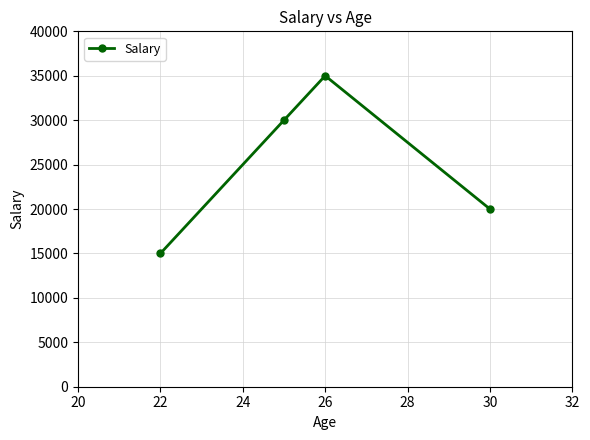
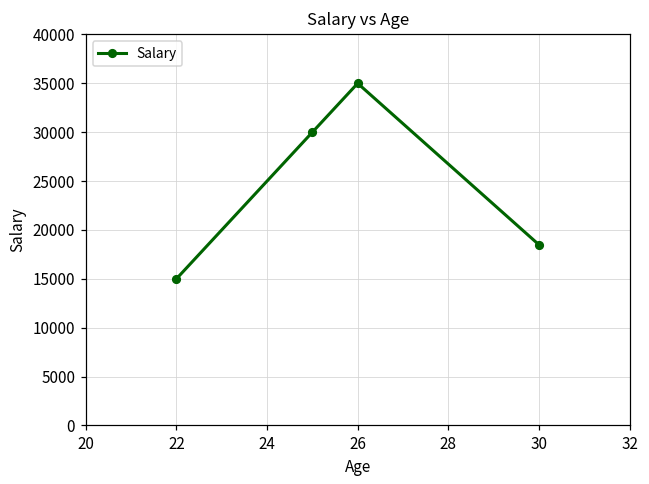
  {
    "22": 15000,
    "26": 35000,
-   "30": 20000
+   "30": 18000
  }
